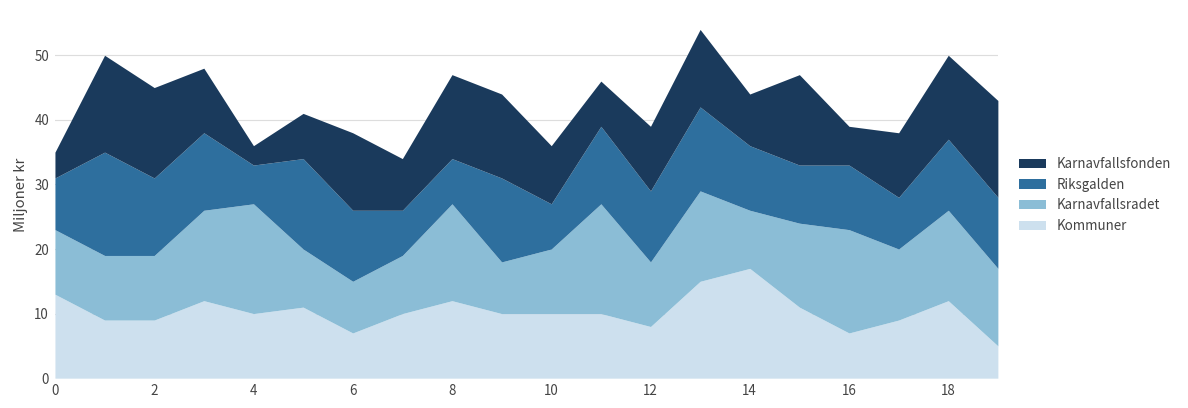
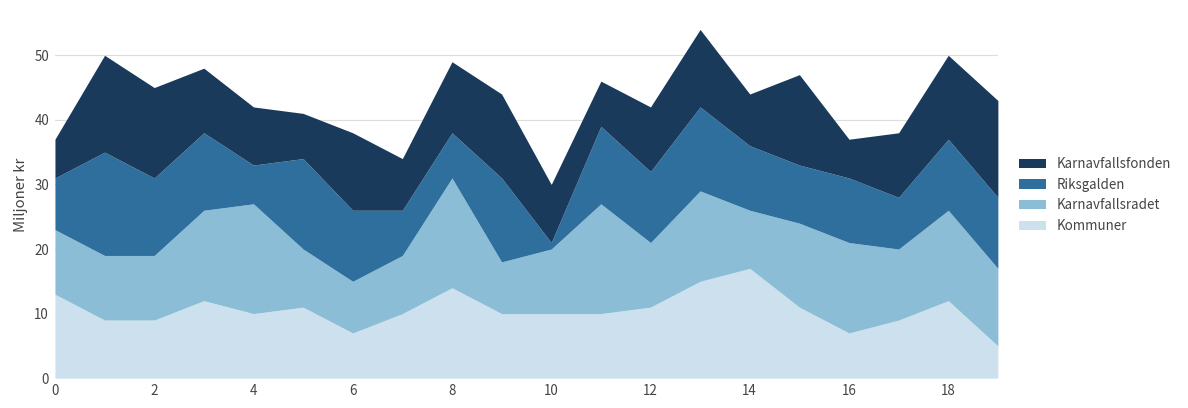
  {
    "Kommuner": {
-     "8": 12,
-     "12": 8
+     "8": 14,
+     "12": 11
    },
    "Karnavfallsradet": {
-     "8": 15,
-     "16": 16
+     "8": 17,
+     "16": 14
    },
    "Riksgalden": {
-     "10": 7
+     "10": 1
    },
    "Karnavfallsfonden": {
-     "0": 4,
+     "0": 6,
      "2": 14,
-     "4": 3,
+     "4": 9,
      "6": 12,
-     "8": 13,
+     "8": 11,
      "10": 9,
      "12": 10,
      "14": 8,
      "16": 6,
      "18": 13
    }
  }
